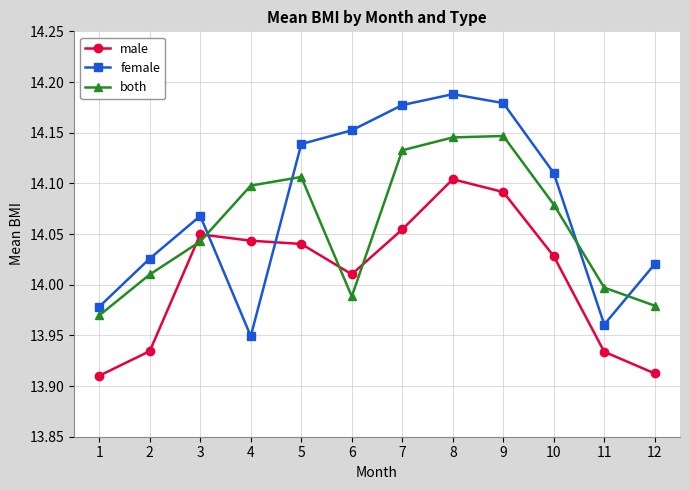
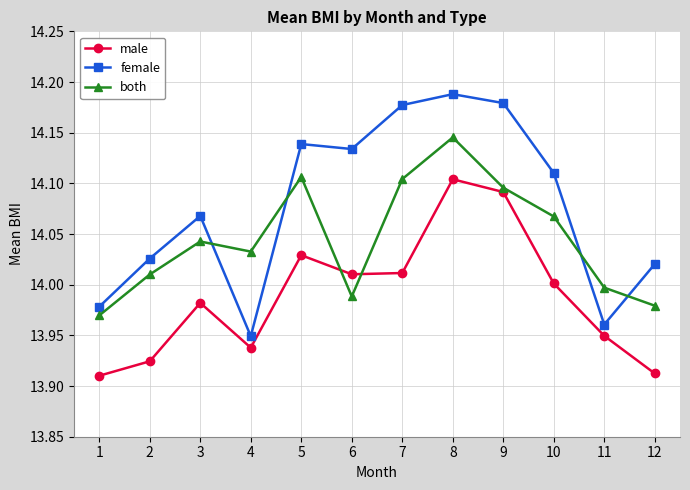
  {
    "male": {
      "1": 13.910,
-     "2": 13.934,
-     "3": 14.050,
-     "4": 14.043,
-     "5": 14.040,
+     "2": 13.924,
+     "3": 13.982,
+     "4": 13.938,
+     "5": 14.029,
      "6": 14.010,
-     "7": 14.055,
+     "7": 14.012,
      "8": 14.104,
      "9": 14.091,
-     "10": 14.028,
-     "11": 13.934,
+     "10": 14.001,
+     "11": 13.950,
      "12": 13.912
    },
    "female": {
      "1": 13.978,
      "2": 14.026,
      "3": 14.068,
      "4": 13.949,
      "5": 14.139,
-     "6": 14.152,
+     "6": 14.134,
      "7": 14.177,
      "8": 14.188,
      "9": 14.179,
      "10": 14.110,
      "11": 13.961,
      "12": 14.020
    },
    "both": {
      "1": 13.970,
      "2": 14.010,
      "3": 14.043,
-     "4": 14.098,
+     "4": 14.033,
      "5": 14.106,
      "6": 13.988,
-     "7": 14.133,
+     "7": 14.104,
      "8": 14.145,
-     "9": 14.147,
-     "10": 14.079,
+     "9": 14.096,
+     "10": 14.067,
      "11": 13.997,
      "12": 13.979
    }
  }
